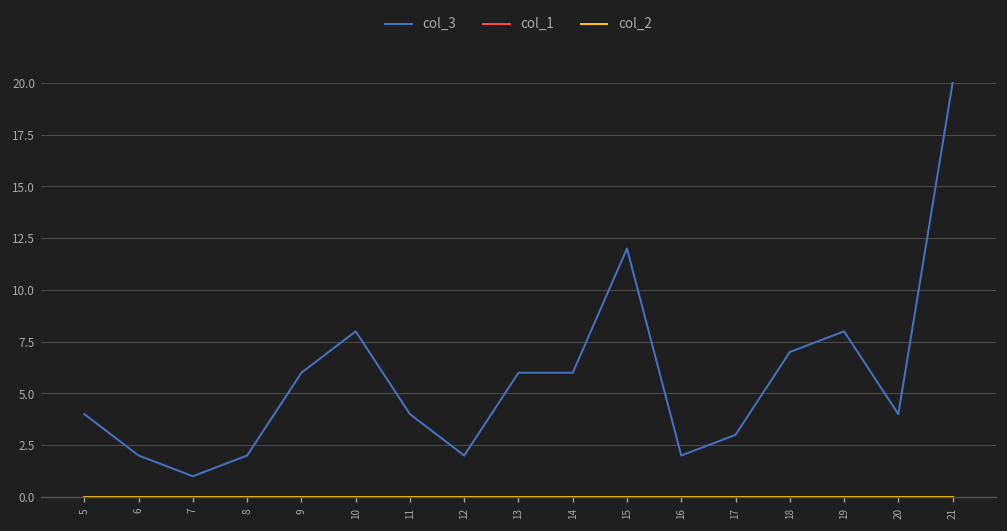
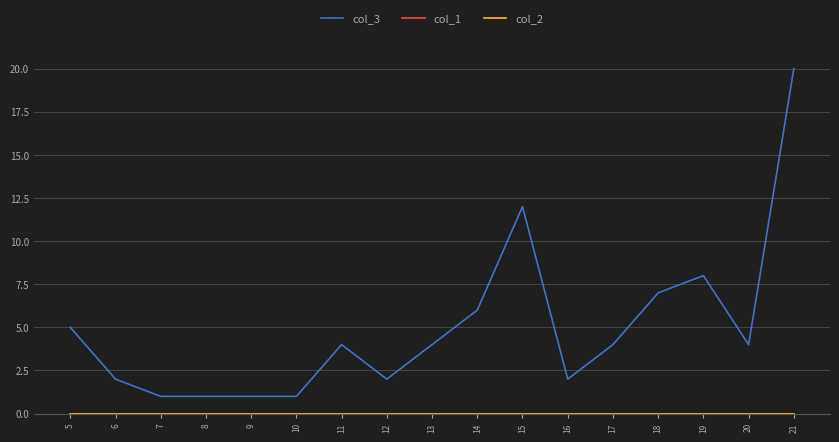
  {
    "col_3": {
-     "5": 4,
+     "5": 5,
      "6": 2,
      "7": 1,
-     "8": 2,
-     "9": 6,
-     "10": 8,
+     "8": 1,
+     "9": 1,
+     "10": 1,
      "11": 4,
      "12": 2,
-     "13": 6,
+     "13": 4,
      "14": 6,
      "15": 12,
      "16": 2,
-     "17": 3,
+     "17": 4,
      "18": 7,
      "19": 8,
      "20": 4,
      "21": 20
    },
    "col_2": {
      "5": 0,
      "6": 0,
      "7": 0,
      "8": 0,
      "9": 0,
      "10": 0,
      "11": 0,
      "12": 0,
      "13": 0,
      "14": 0,
      "15": 0,
      "16": 0,
      "17": 0,
      "18": 0,
      "19": 0,
      "20": 0,
      "21": 0
    }
  }
